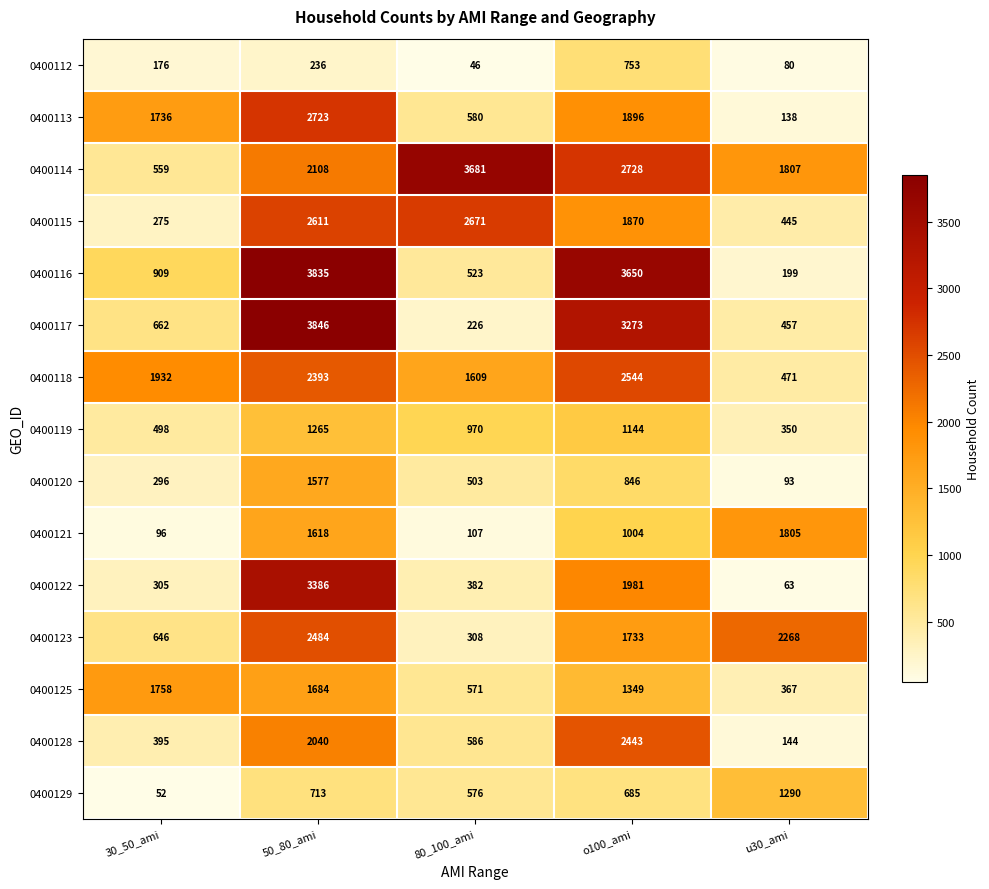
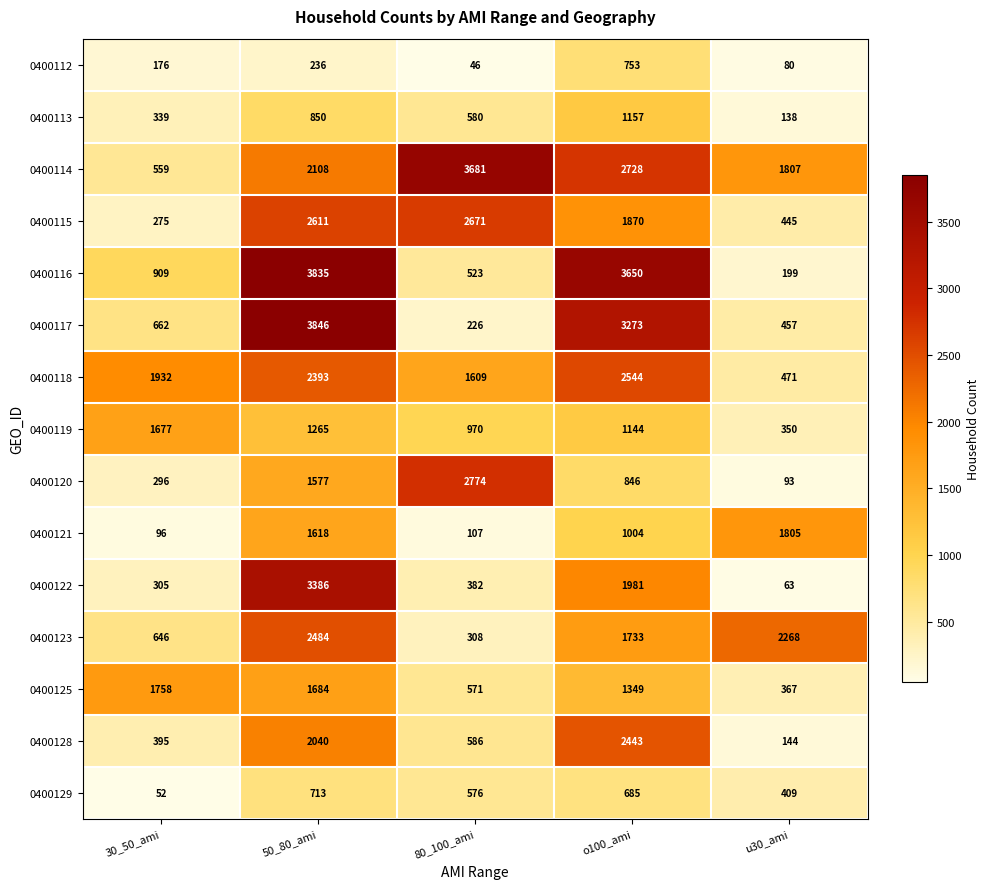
  {
    "0400112": {
      "30_50_ami": 176,
      "50_80_ami": 236,
      "80_100_ami": 46,
      "o100_ami": 753,
      "u30_ami": 80
    },
    "0400113": {
-     "30_50_ami": 1736,
-     "50_80_ami": 2723,
+     "30_50_ami": 339,
+     "50_80_ami": 850,
      "80_100_ami": 580,
-     "o100_ami": 1896,
+     "o100_ami": 1157,
      "u30_ami": 138
    },
    "0400114": {
      "30_50_ami": 559,
      "50_80_ami": 2108,
      "80_100_ami": 3681,
      "o100_ami": 2728,
      "u30_ami": 1807
    },
    "0400115": {
      "30_50_ami": 275,
      "50_80_ami": 2611,
      "80_100_ami": 2671,
      "o100_ami": 1870,
      "u30_ami": 445
    },
    "0400116": {
      "30_50_ami": 909,
      "50_80_ami": 3835,
      "80_100_ami": 523,
      "o100_ami": 3650,
      "u30_ami": 199
    },
    "0400117": {
      "30_50_ami": 662,
      "50_80_ami": 3846,
      "80_100_ami": 226,
      "o100_ami": 3273,
      "u30_ami": 457
    },
    "0400118": {
      "30_50_ami": 1932,
      "50_80_ami": 2393,
      "80_100_ami": 1609,
      "o100_ami": 2544,
      "u30_ami": 471
    },
    "0400119": {
-     "30_50_ami": 498,
+     "30_50_ami": 1677,
      "50_80_ami": 1265,
      "80_100_ami": 970,
      "o100_ami": 1144,
      "u30_ami": 350
    },
    "0400120": {
      "30_50_ami": 296,
      "50_80_ami": 1577,
-     "80_100_ami": 503,
+     "80_100_ami": 2774,
      "o100_ami": 846,
      "u30_ami": 93
    },
    "0400121": {
      "30_50_ami": 96,
      "50_80_ami": 1618,
      "80_100_ami": 107,
      "o100_ami": 1004,
      "u30_ami": 1805
    },
    "0400122": {
      "30_50_ami": 305,
      "50_80_ami": 3386,
      "80_100_ami": 382,
      "o100_ami": 1981,
      "u30_ami": 63
    },
    "0400123": {
      "30_50_ami": 646,
      "50_80_ami": 2484,
      "80_100_ami": 308,
      "o100_ami": 1733,
      "u30_ami": 2268
    },
    "0400125": {
      "30_50_ami": 1758,
      "50_80_ami": 1684,
      "80_100_ami": 571,
      "o100_ami": 1349,
      "u30_ami": 367
    },
    "0400128": {
      "30_50_ami": 395,
      "50_80_ami": 2040,
      "80_100_ami": 586,
      "o100_ami": 2443,
      "u30_ami": 144
    },
    "0400129": {
      "30_50_ami": 52,
      "50_80_ami": 713,
      "80_100_ami": 576,
      "o100_ami": 685,
-     "u30_ami": 1290
+     "u30_ami": 409
    }
  }
